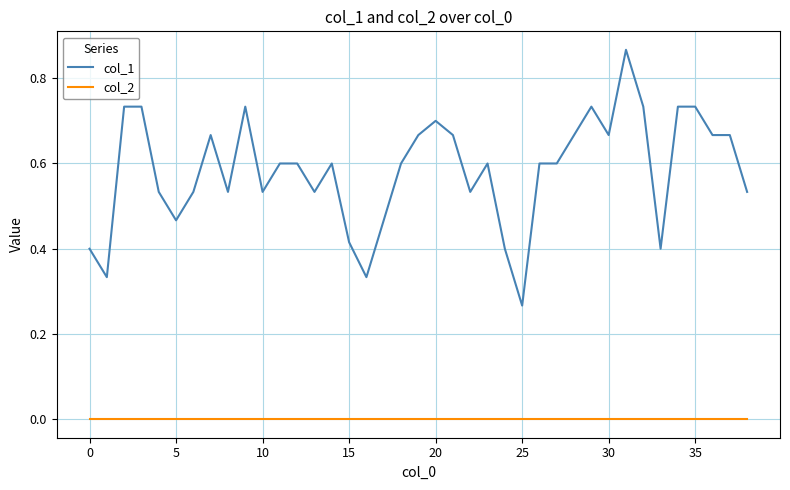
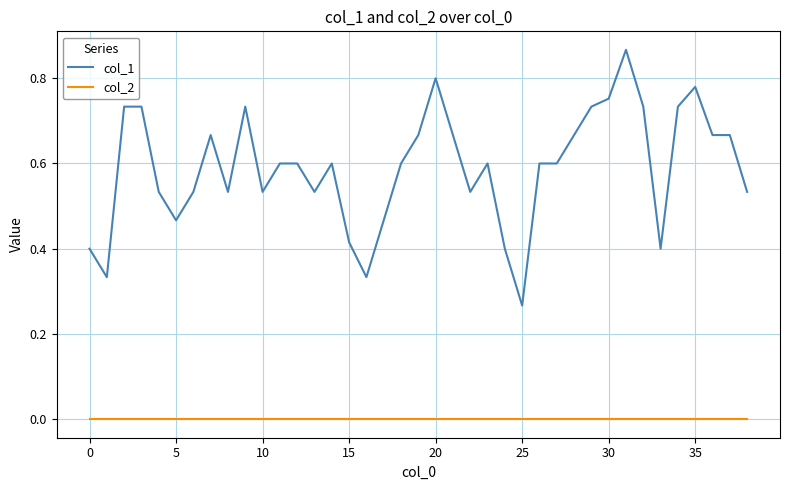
  {
    "col_1": {
      "0": 0.40,
      "5": 0.47,
      "10": 0.53,
      "15": 0.42,
-     "20": 0.7,
+     "20": 0.8,
      "25": 0.27,
-     "30": 0.67,
-     "35": 0.73
+     "30": 0.75,
+     "35": 0.78
    },
    "col_2": {
      "0": 0.00,
      "5": 0.00,
      "10": 0.00,
      "15": 0.00,
      "20": 0.00,
      "25": 0.00,
      "30": 0.00,
      "35": 0.00
    }
  }
